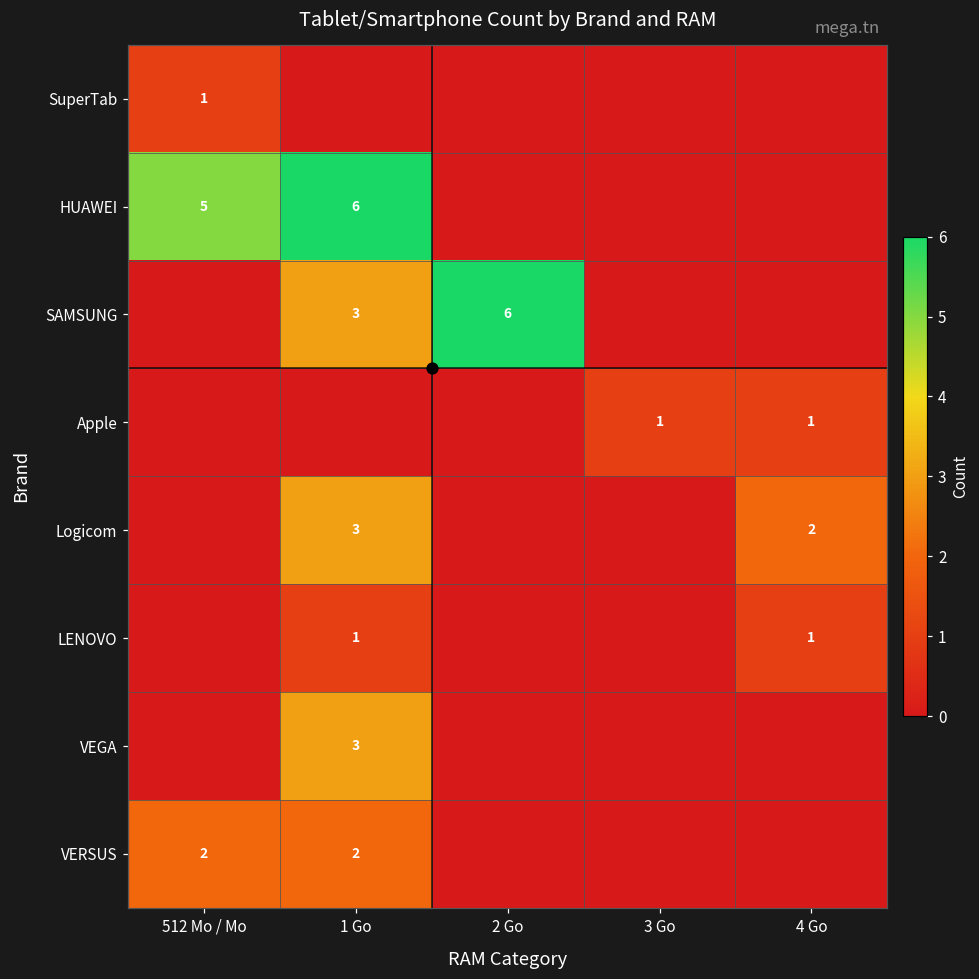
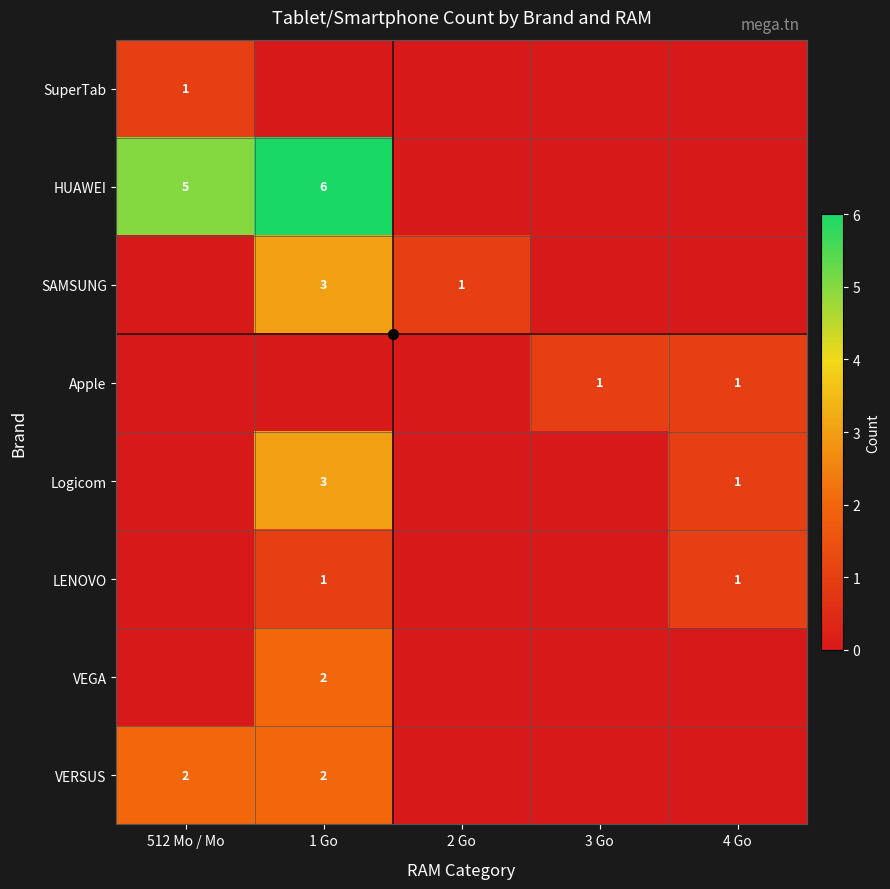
  {
    "SuperTab": {
      "512 Mo / Mo": 1
    },
    "HUAWEI": {
      "512 Mo / Mo": 5,
      "1 Go": 6
    },
    "SAMSUNG": {
      "1 Go": 3,
-     "2 Go": 6
+     "2 Go": 1
    },
    "Apple": {
      "3 Go": 1,
      "4 Go": 1
    },
    "Logicom": {
      "1 Go": 3,
-     "4 Go": 2
+     "4 Go": 1
    },
    "LENOVO": {
      "1 Go": 1,
      "4 Go": 1
    },
    "VEGA": {
-     "1 Go": 3
+     "1 Go": 2
    },
    "VERSUS": {
      "512 Mo / Mo": 2,
      "1 Go": 2
    }
  }
